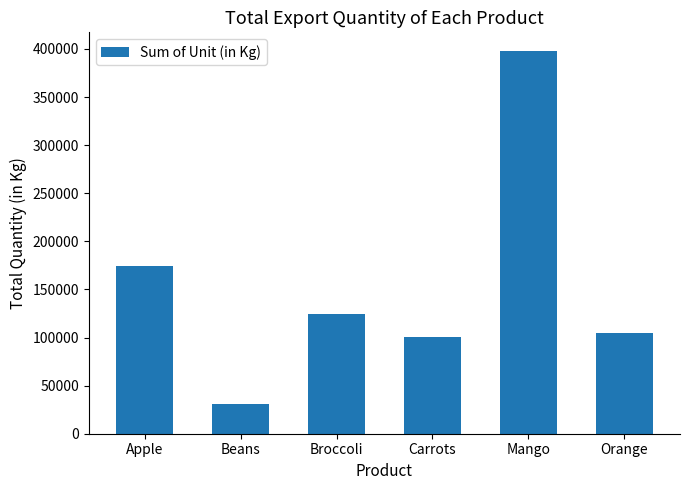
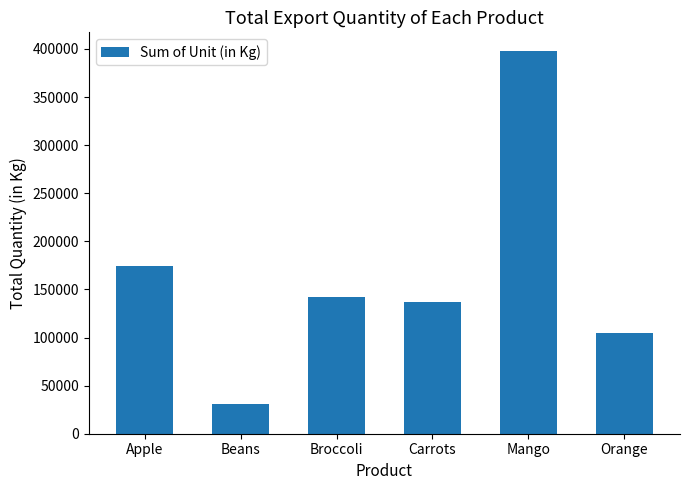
  {
    "Apple": 170000,
    "Beans": 30000,
-   "Broccoli": 120000,
-   "Carrots": 100000,
+   "Broccoli": 140000,
+   "Carrots": 140000,
    "Mango": 400000,
    "Orange": 100000
  }
